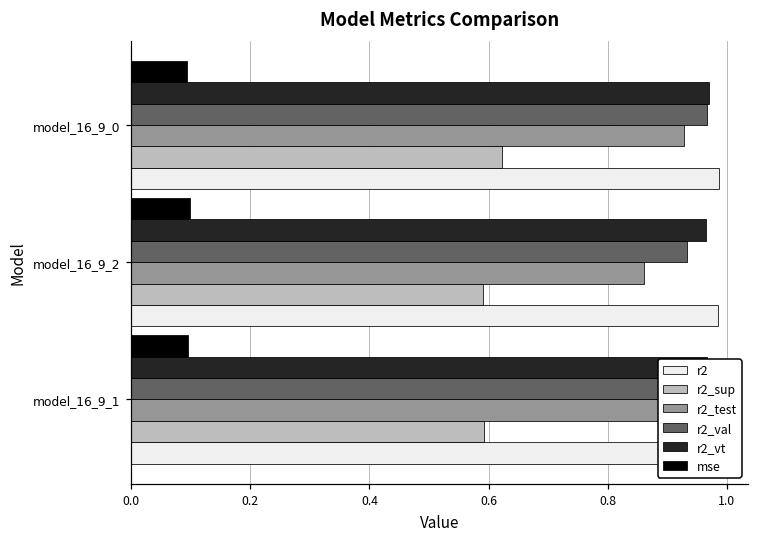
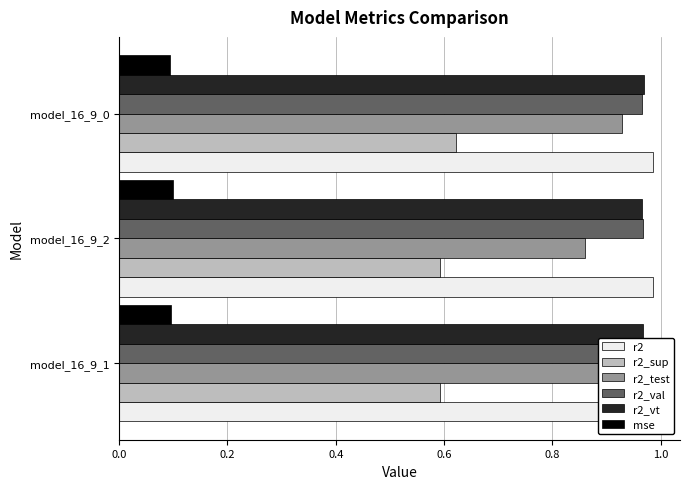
  {
    "r2": {
      "model_16_9_0": 0.99,
      "model_16_9_2": 0.99
    },
    "r2_sup": {
      "model_16_9_0": 0.62,
      "model_16_9_2": 0.59,
      "model_16_9_1": 0.59
    },
    "r2_test": {
      "model_16_9_0": 0.93,
      "model_16_9_2": 0.86
    },
    "r2_val": {
      "model_16_9_0": 0.97,
-     "model_16_9_2": 0.93
+     "model_16_9_2": 0.97
    },
    "r2_vt": {
      "model_16_9_0": 0.97,
      "model_16_9_2": 0.96,
      "model_16_9_1": 0.97
    },
    "mse": {
      "model_16_9_0": 0.09,
      "model_16_9_2": 0.10,
      "model_16_9_1": 0.10
    }
  }
